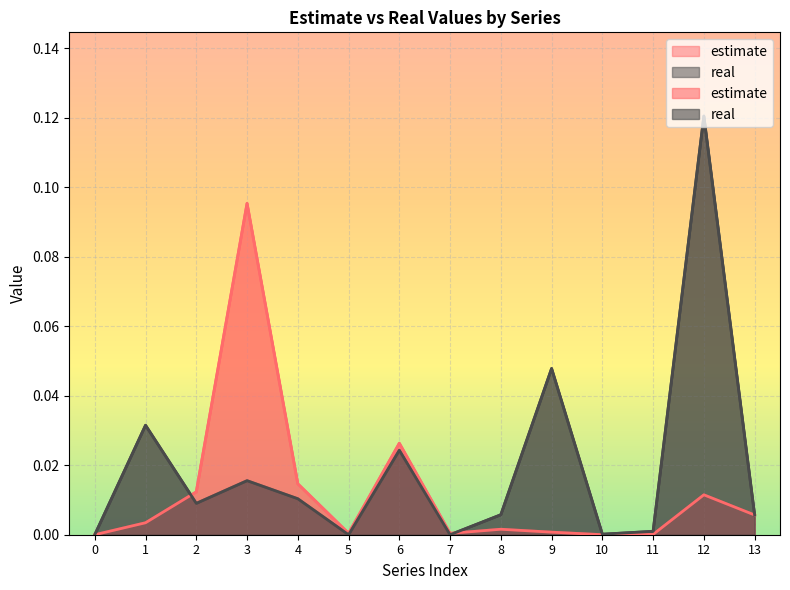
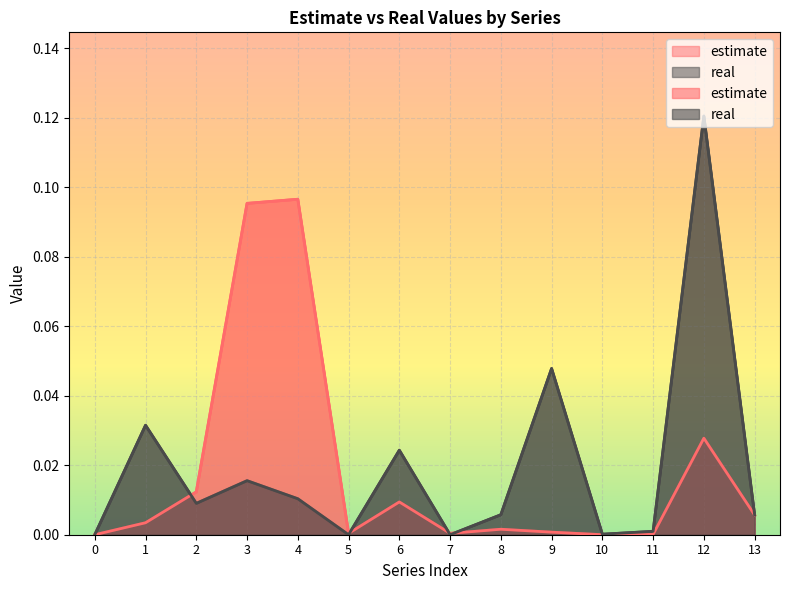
  {
    "estimate": {
      "1": 0.003,
      "2": 0.012,
      "3": 0.095,
-     "4": 0.015,
-     "6": 0.026,
+     "4": 0.097,
+     "6": 0.009,
      "8": 0.002,
      "9": 0.001,
      "11": 0.000,
-     "12": 0.011
+     "12": 0.028
    },
    "real": {
      "1": 0.032,
      "2": 0.009,
      "3": 0.016,
      "4": 0.010,
      "6": 0.024,
      "8": 0.006,
      "9": 0.048,
      "11": 0.001
    }
  }
